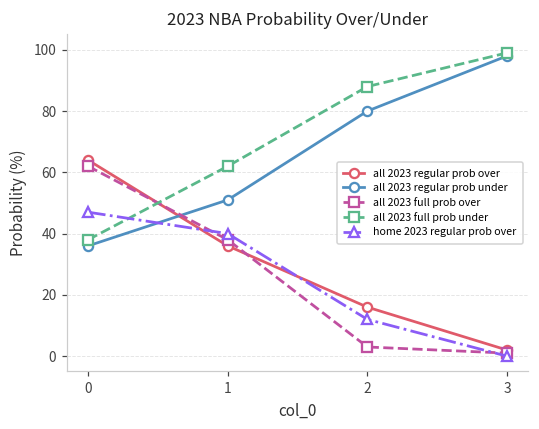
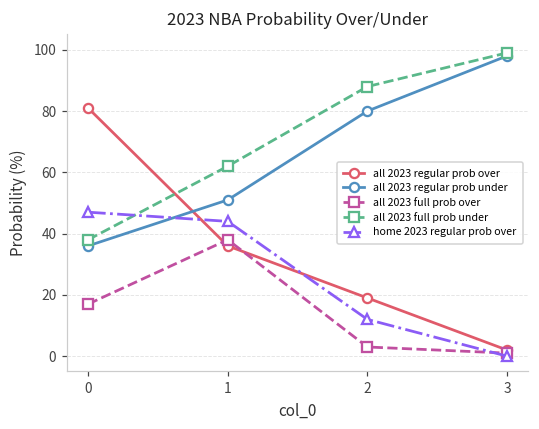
  {
    "all 2023 regular prob over": {
-     "0": 64,
+     "0": 81,
      "1": 36,
-     "2": 16,
+     "2": 19,
      "3": 2
    },
    "all 2023 regular prob under": {
      "0": 36,
      "1": 51,
      "2": 80,
      "3": 98
    },
    "all 2023 full prob over": {
-     "0": 62,
+     "0": 17,
      "1": 38,
      "2": 3,
      "3": 1
    },
    "all 2023 full prob under": {
      "0": 38,
      "1": 62,
      "2": 88,
      "3": 99
    },
    "home 2023 regular prob over": {
      "0": 47,
-     "1": 40,
+     "1": 44,
      "2": 12,
      "3": 0
    }
  }
